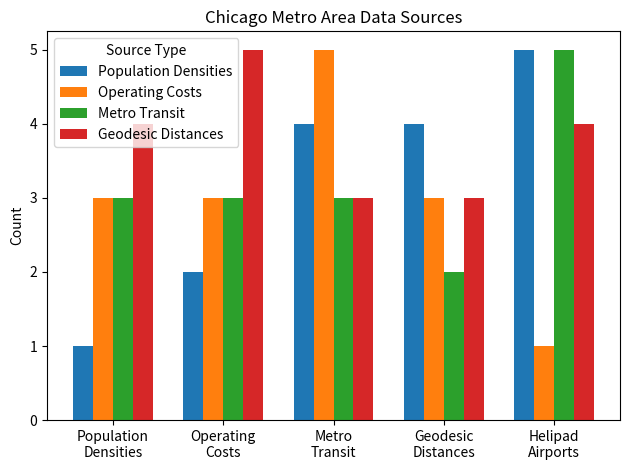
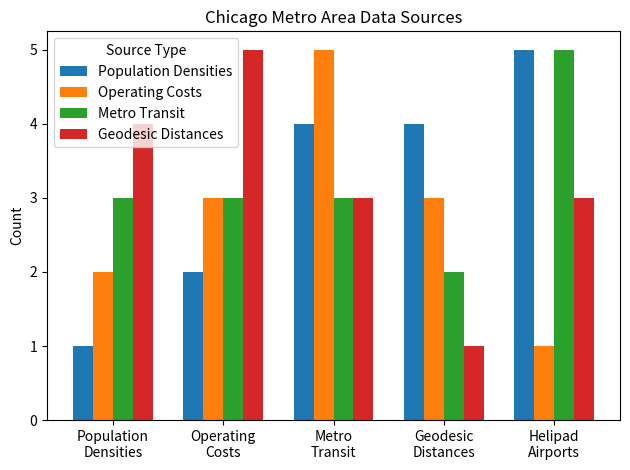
  {
    "Population Densities": {
      "Population Densities": 1,
      "Operating Costs": 2,
      "Metro Transit": 4,
      "Geodesic Distances": 4,
      "Helipad Airports": 5
    },
    "Operating Costs": {
-     "Population Densities": 3,
+     "Population Densities": 2,
      "Operating Costs": 3,
      "Metro Transit": 5,
      "Geodesic Distances": 3,
      "Helipad Airports": 1
    },
    "Metro Transit": {
      "Population Densities": 3,
      "Operating Costs": 3,
      "Metro Transit": 3,
      "Geodesic Distances": 2,
      "Helipad Airports": 5
    },
    "Geodesic Distances": {
      "Operating Costs": 5,
      "Metro Transit": 3,
-     "Geodesic Distances": 3,
-     "Helipad Airports": 4
+     "Geodesic Distances": 1,
+     "Helipad Airports": 3
    }
  }
